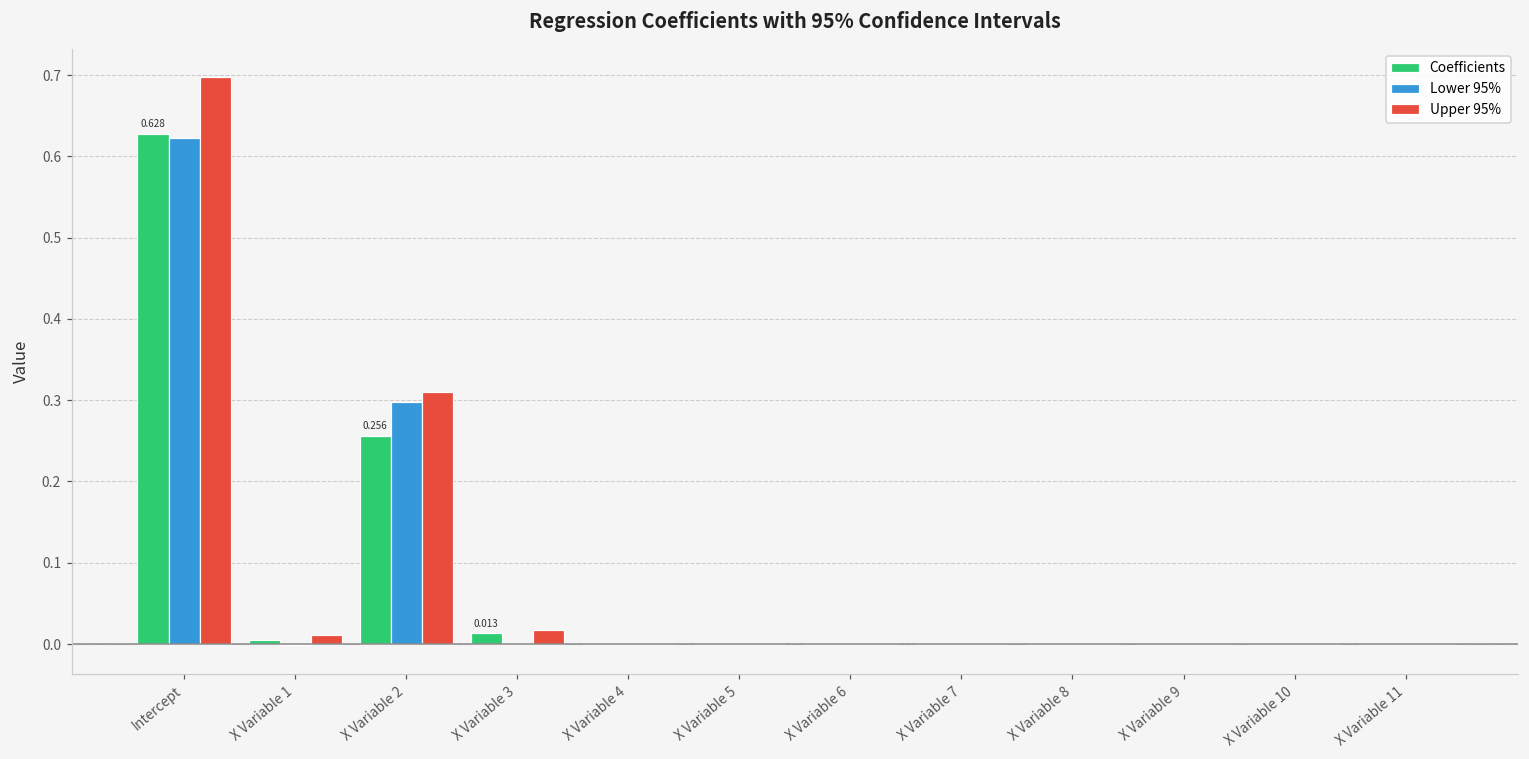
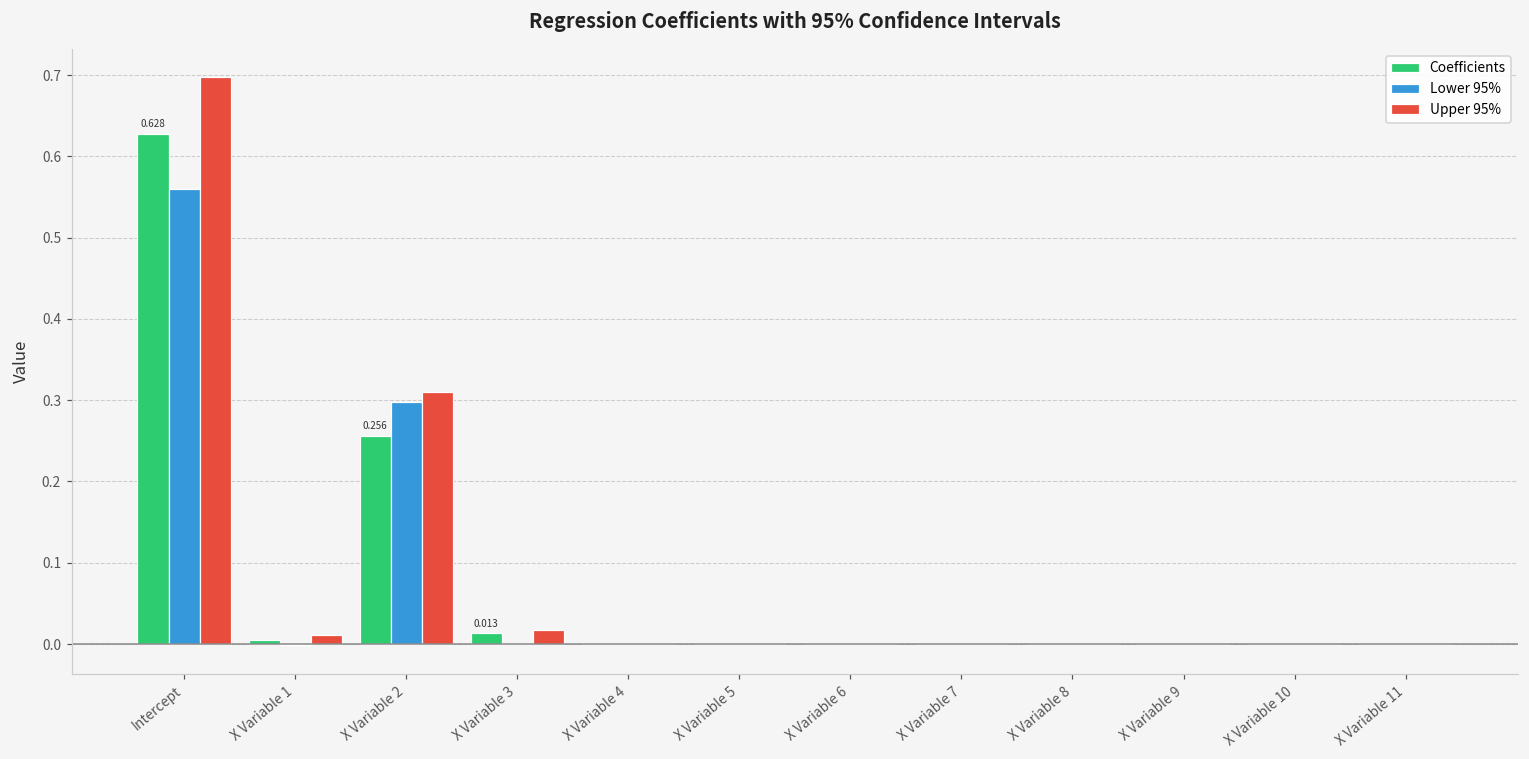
  {
    "Coefficients": {
      "Intercept": 0.628,
      "X Variable 2": 0.256,
      "X Variable 3": 0.013
    },
    "Lower 95%": {
-     "Intercept": 0.62,
+     "Intercept": 0.56,
      "X Variable 2": 0.30
    },
    "Upper 95%": {
      "Intercept": 0.70,
      "X Variable 1": 0.01,
      "X Variable 2": 0.31,
      "X Variable 3": 0.02
    }
  }
